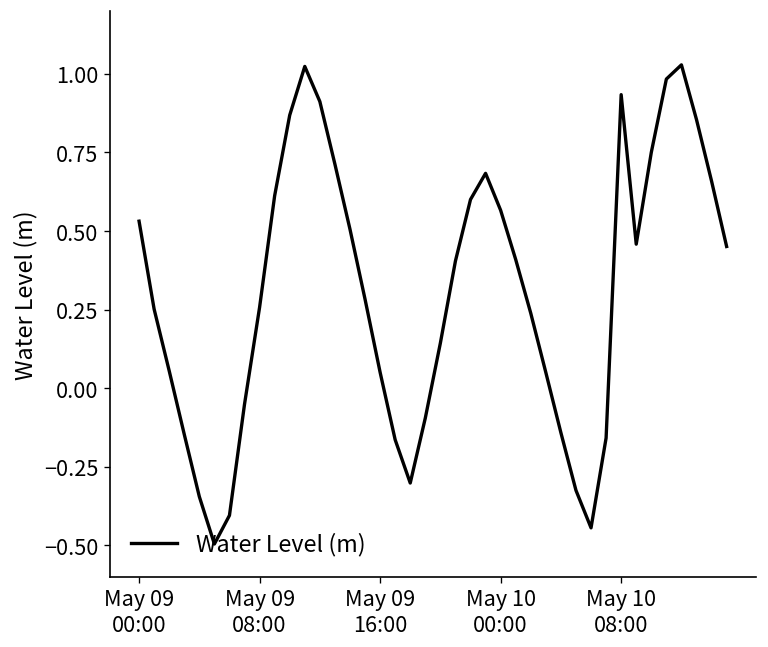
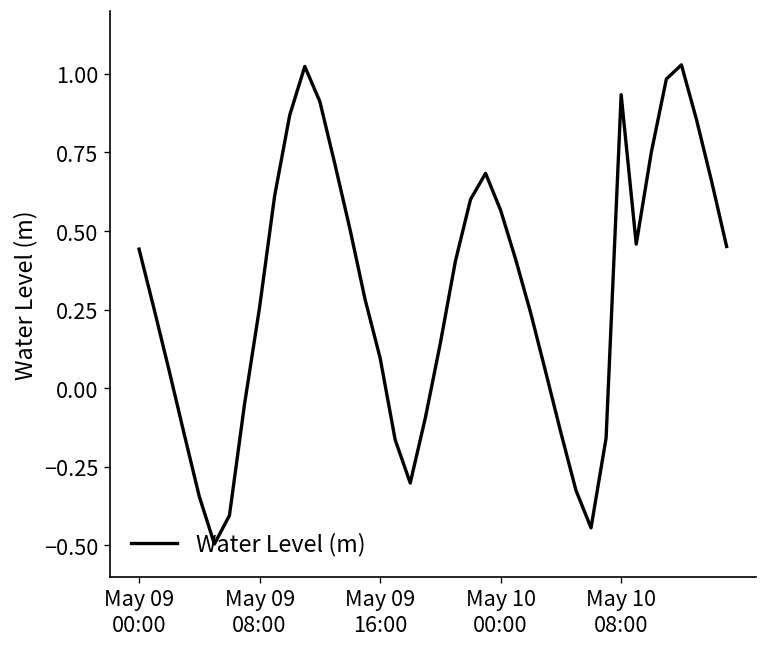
  {
-   "May 09 00:00": 0.53,
+   "May 09 00:00": 0.44,
    "May 09 08:00": 0.26,
-   "May 09 16:00": 0.05,
+   "May 09 16:00": 0.10,
    "May 10 00:00": 0.57,
    "May 10 08:00": 0.93
  }
